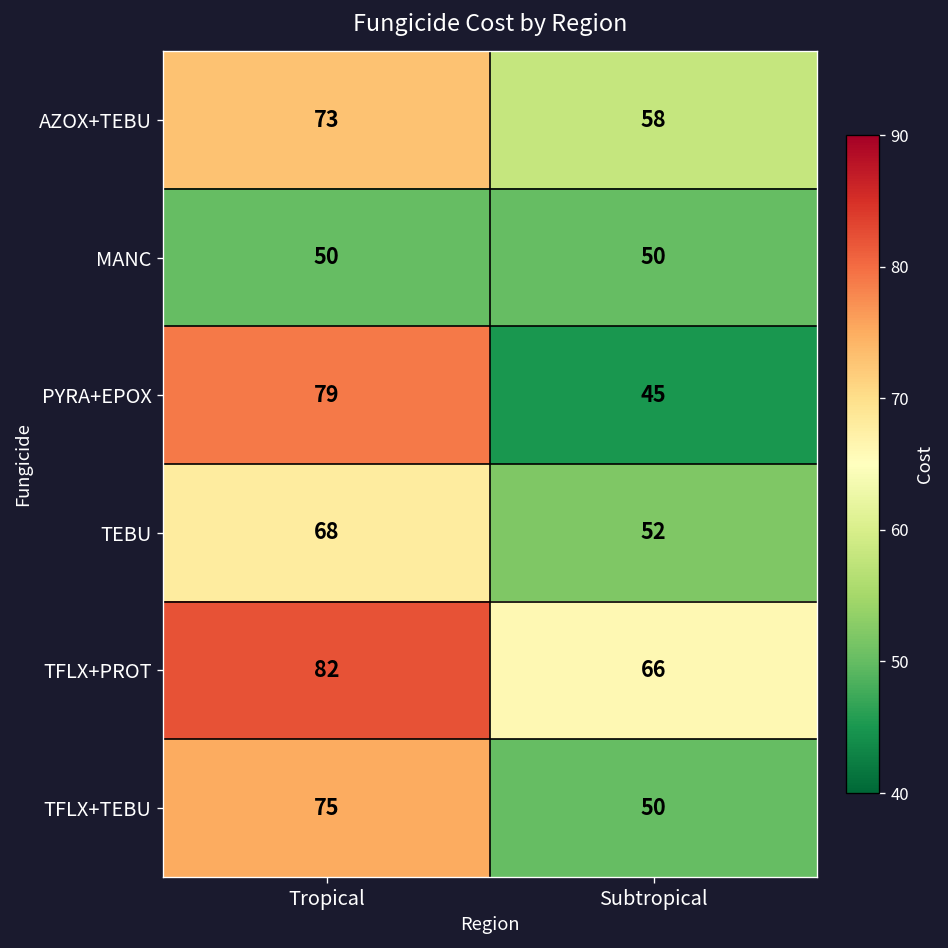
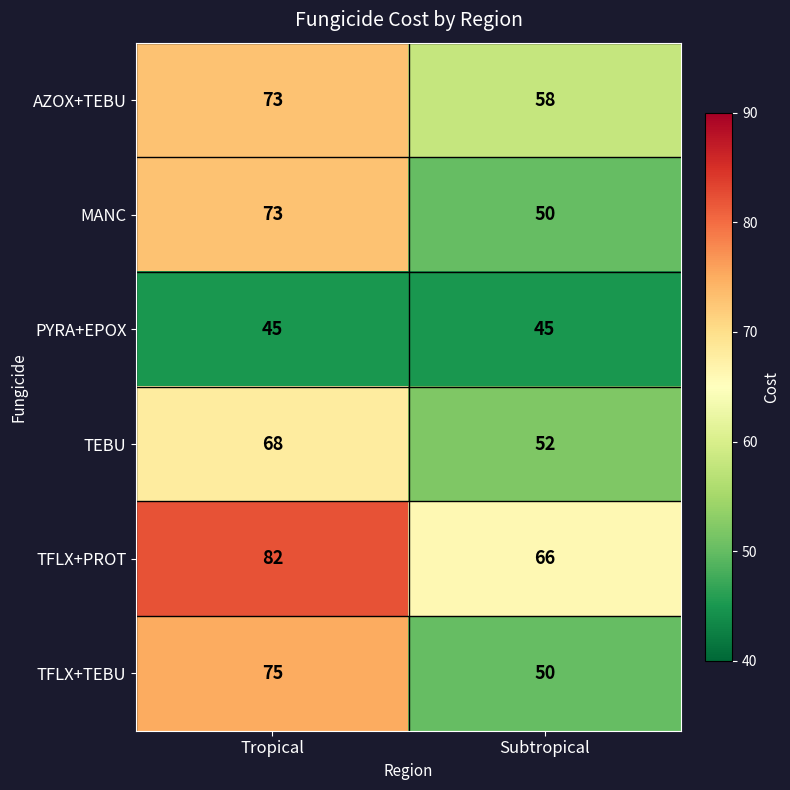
  {
    "AZOX+TEBU": {
      "Tropical": 73,
      "Subtropical": 58
    },
    "MANC": {
-     "Tropical": 50,
+     "Tropical": 73,
      "Subtropical": 50
    },
    "PYRA+EPOX": {
-     "Tropical": 79,
+     "Tropical": 45,
      "Subtropical": 45
    },
    "TEBU": {
      "Tropical": 68,
      "Subtropical": 52
    },
    "TFLX+PROT": {
      "Tropical": 82,
      "Subtropical": 66
    },
    "TFLX+TEBU": {
      "Tropical": 75,
      "Subtropical": 50
    }
  }
